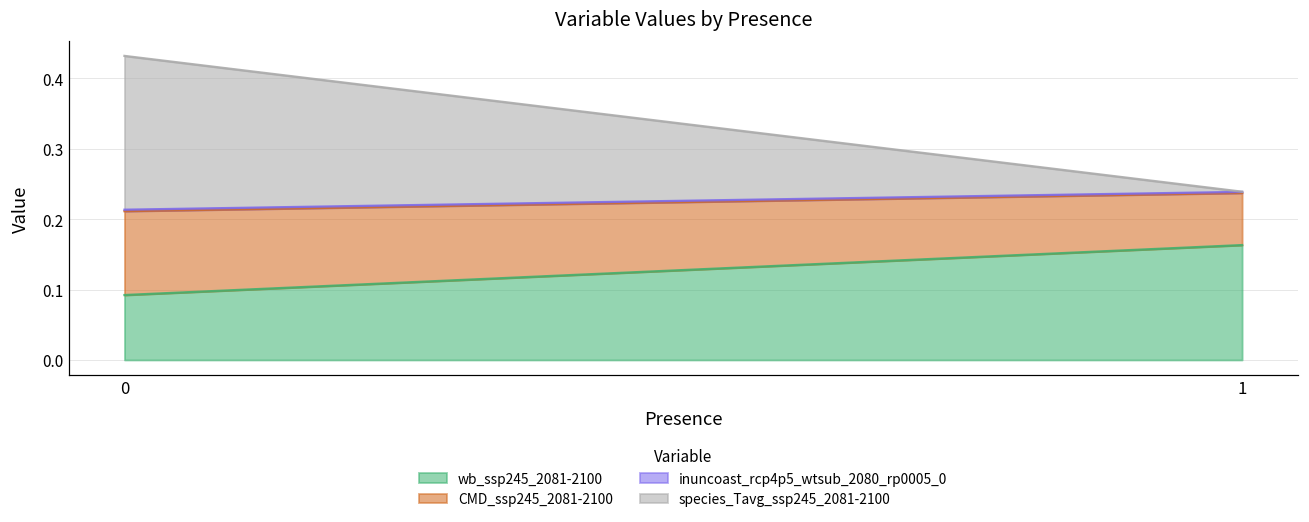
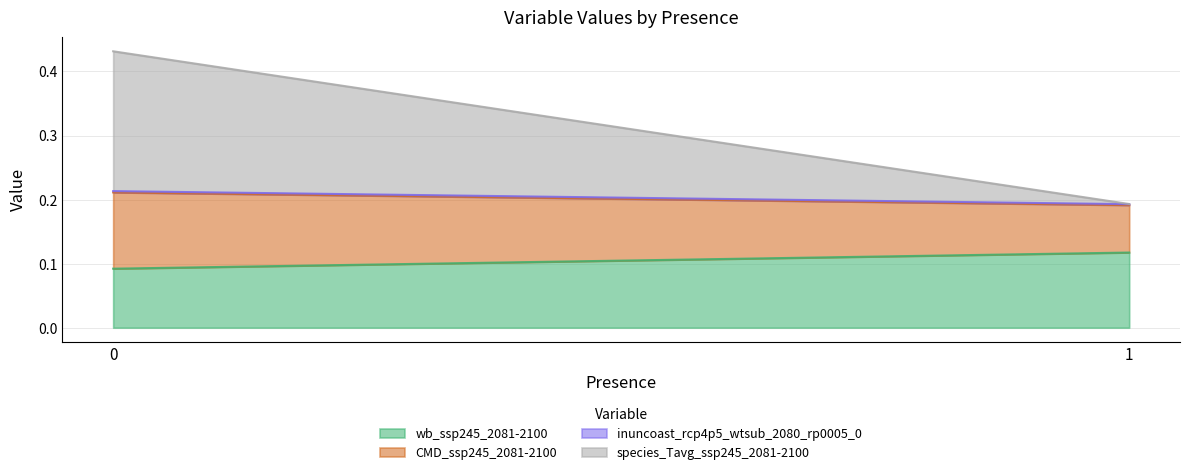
  {
    "wb_ssp245_2081-2100": {
      "0": 0.09,
-     "1": 0.16
+     "1": 0.12
    },
    "species_Tavg_ssp245_2081-2100": {
      "0": 0.22
    }
  }
